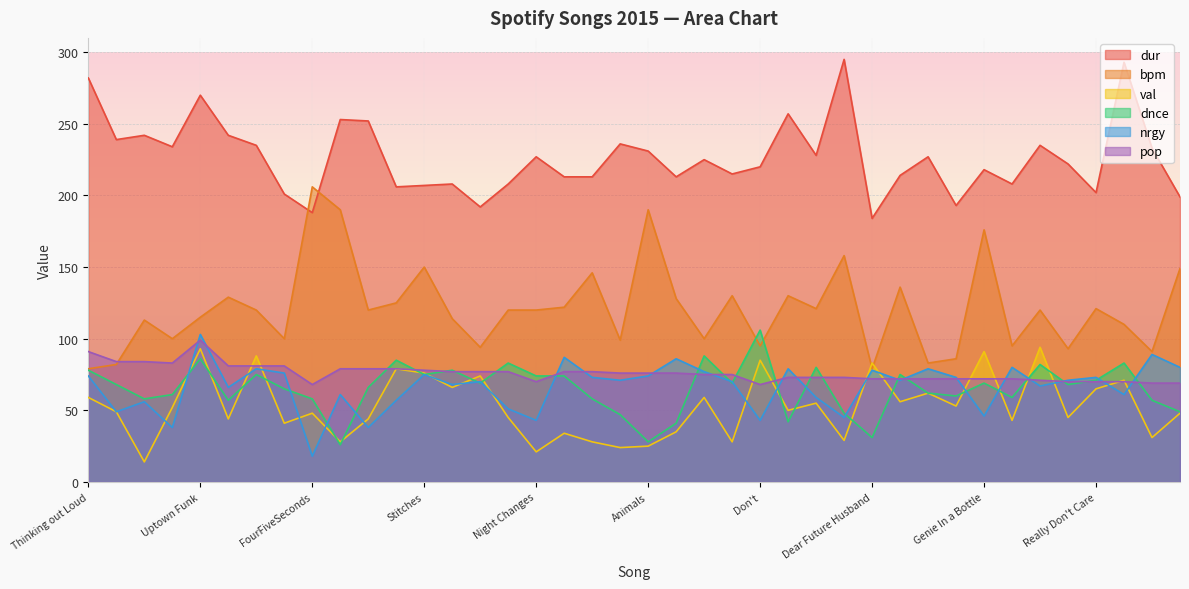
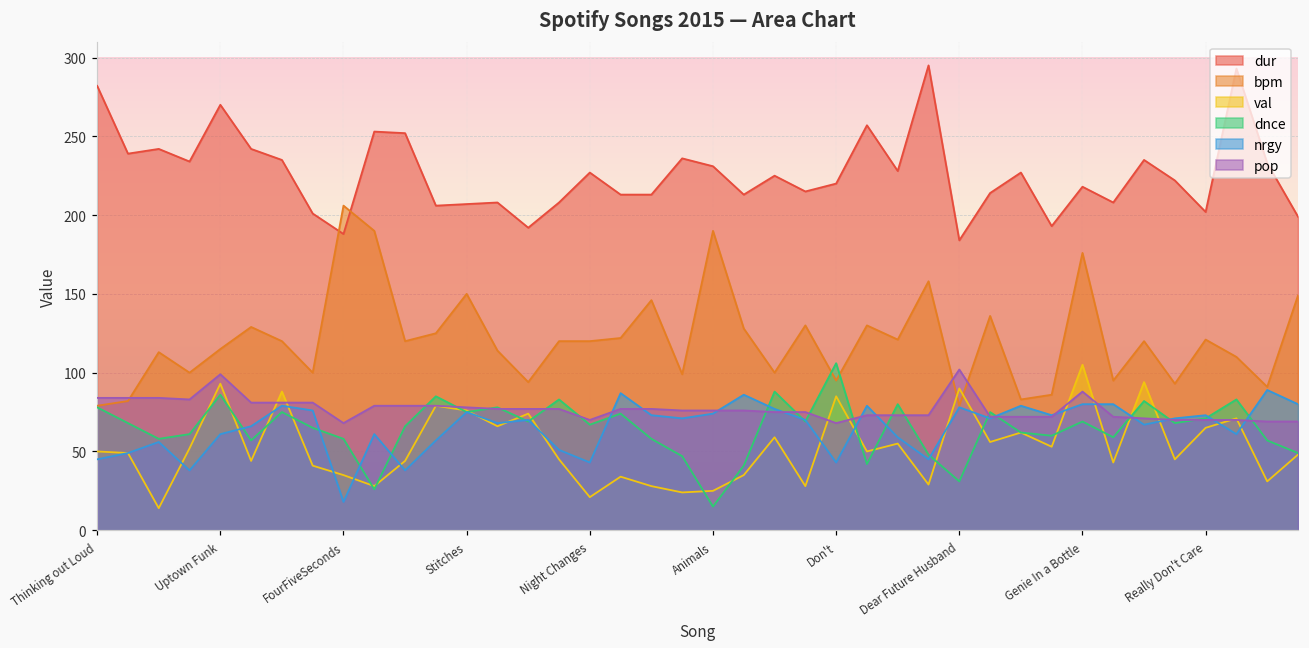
  {
    "val": {
-     "Thinking out Loud": 59,
+     "Thinking out Loud": 50,
      "Uptown Funk": 93,
-     "FourFiveSeconds": 48,
+     "FourFiveSeconds": 35,
      "Night Changes": 21,
      "Animals": 25,
      "Don't": 85,
-     "Dear Future Husband": 83,
-     "Genie In a Bottle": 91,
+     "Dear Future Husband": 90,
+     "Genie In a Bottle": 105,
      "Really Don't Care": 65
    },
    "dnce": {
      "Uptown Funk": 86,
      "FourFiveSeconds": 58,
-     "Night Changes": 74,
-     "Animals": 28,
+     "Night Changes": 67,
+     "Animals": 15,
      "Don't": 106,
      "Dear Future Husband": 31,
      "Genie In a Bottle": 69
    },
    "nrgy": {
-     "Thinking out Loud": 74,
-     "Uptown Funk": 103,
+     "Thinking out Loud": 45,
+     "Uptown Funk": 61,
      "FourFiveSeconds": 18,
      "Night Changes": 43,
      "Animals": 74,
      "Don't": 43,
-     "Genie In a Bottle": 46,
+     "Genie In a Bottle": 80,
      "Really Don't Care": 73
    },
    "pop": {
-     "Thinking out Loud": 91,
+     "Thinking out Loud": 84,
      "Uptown Funk": 99,
      "FourFiveSeconds": 68,
      "Stitches": 78,
      "Night Changes": 70,
      "Animals": 76,
      "Don't": 68,
-     "Dear Future Husband": 72,
-     "Genie In a Bottle": 72
+     "Dear Future Husband": 102,
+     "Genie In a Bottle": 88
    }
  }
